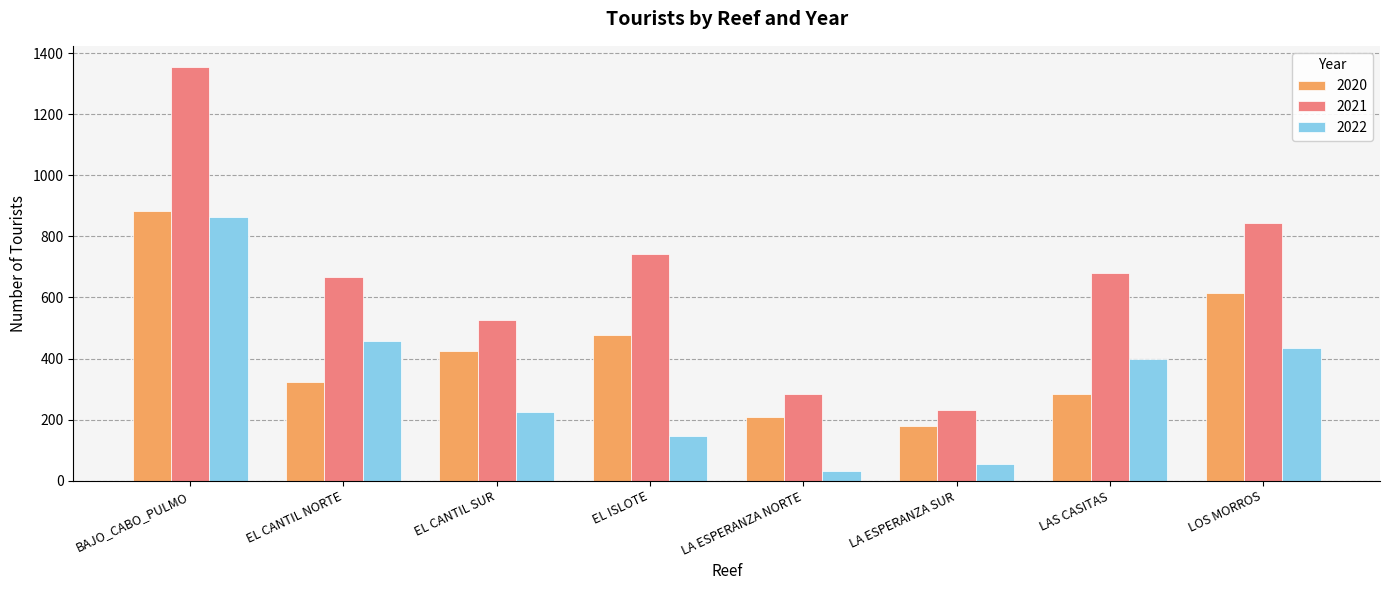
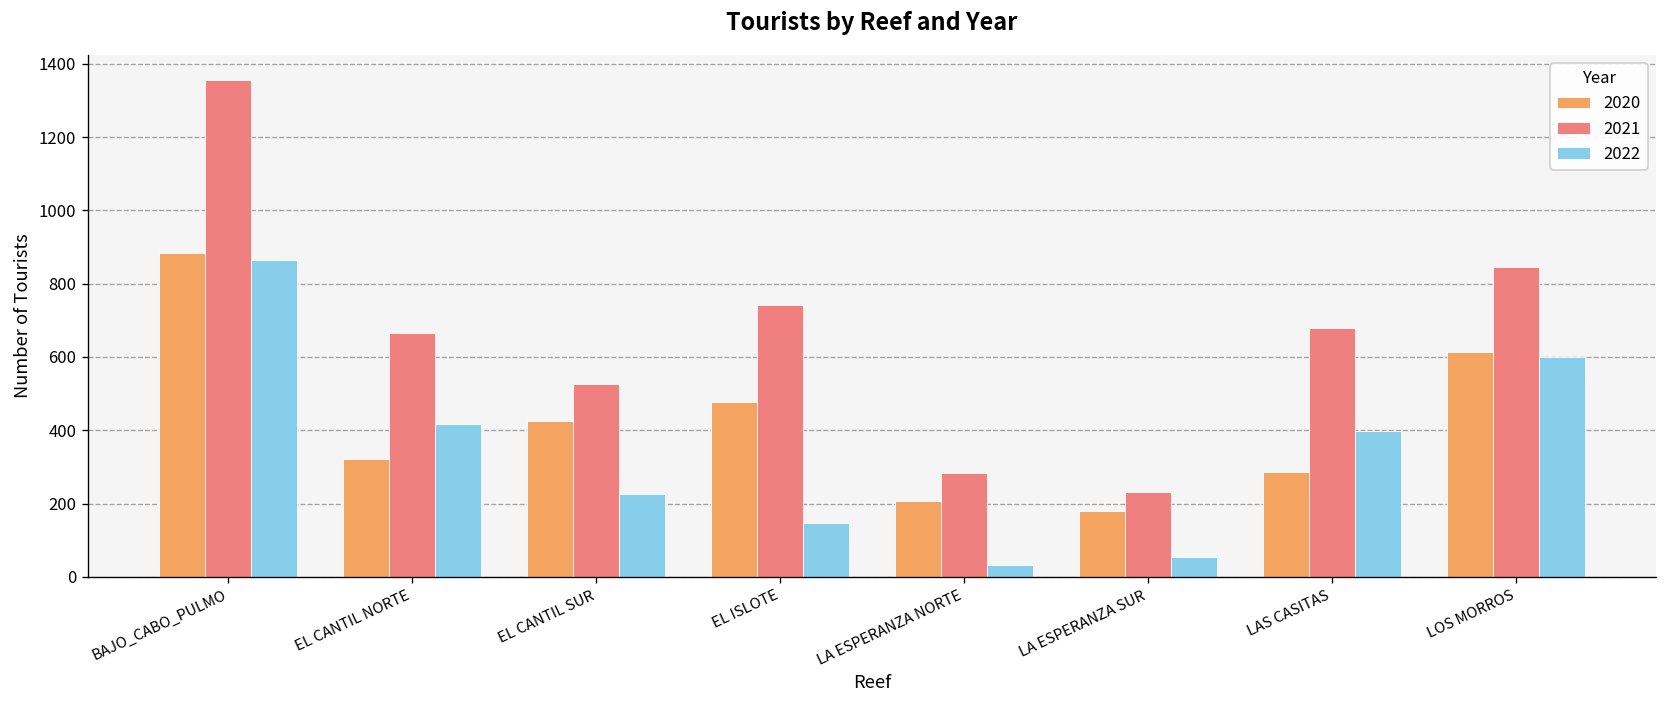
  {
    "2022": {
      "BAJO_CABO_PULMO": 870,
-     "EL CANTIL NORTE": 460,
+     "EL CANTIL NORTE": 420,
      "EL CANTIL SUR": 230,
      "EL ISLOTE": 150,
      "LA ESPERANZA NORTE": 30,
      "LA ESPERANZA SUR": 50,
      "LAS CASITAS": 400,
-     "LOS MORROS": 440
+     "LOS MORROS": 600
    }
  }
